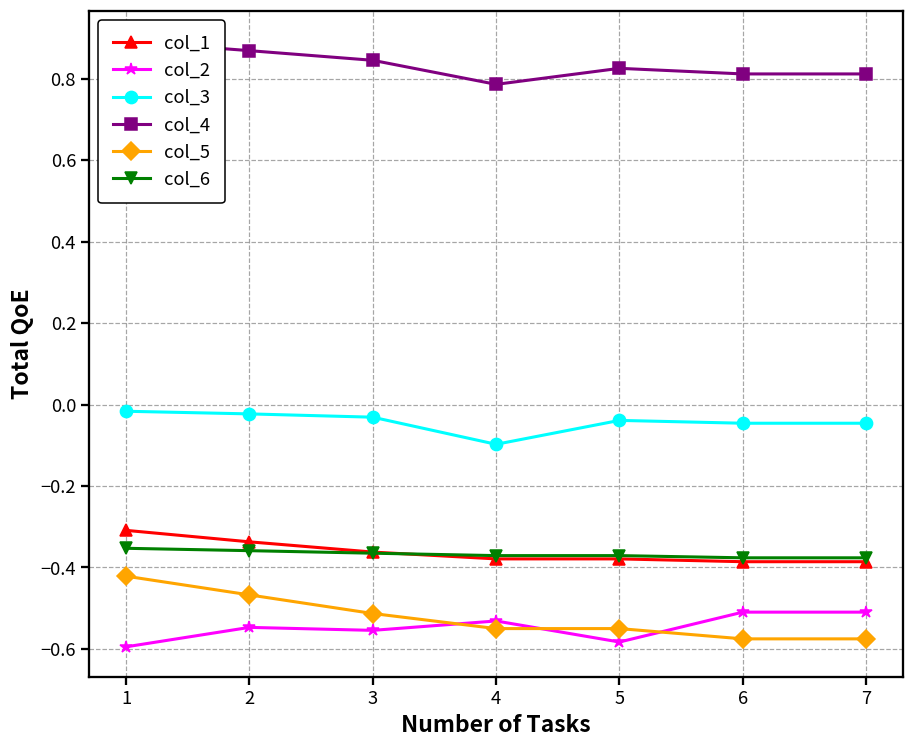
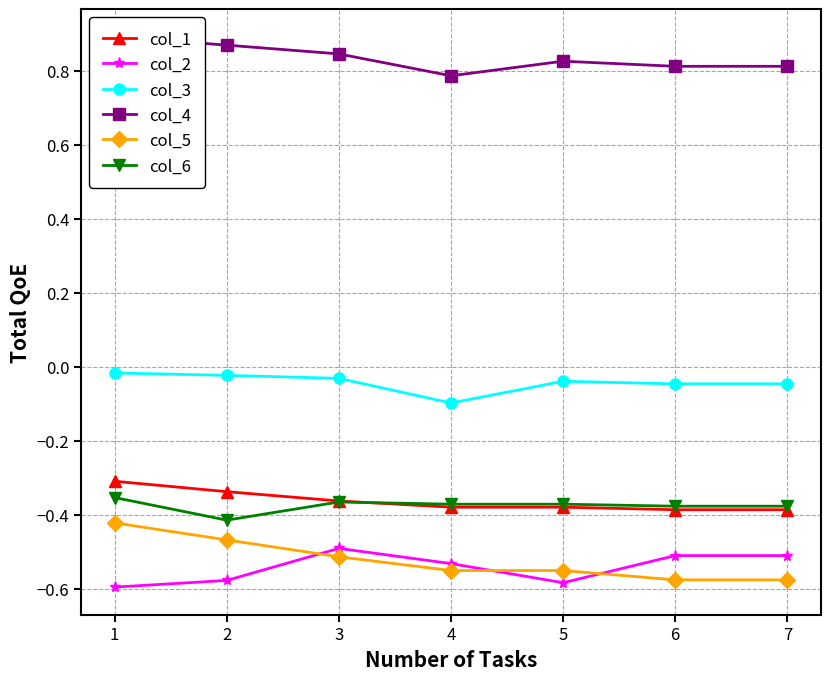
  {
    "col_1": {
      "1": -0.31,
      "2": -0.34,
      "4": -0.38,
      "5": -0.38,
      "6": -0.39,
      "7": -0.39
    },
    "col_2": {
      "1": -0.60,
-     "2": -0.55,
-     "3": -0.55,
+     "2": -0.58,
+     "3": -0.49,
      "4": -0.53,
      "5": -0.58,
      "6": -0.51,
      "7": -0.51
    },
    "col_3": {
      "1": -0.02,
      "2": -0.02,
      "3": -0.03,
      "4": -0.10,
      "5": -0.04,
      "6": -0.05,
      "7": -0.05
    },
    "col_4": {
      "2": 0.87,
      "3": 0.85,
      "4": 0.79,
      "5": 0.83,
      "6": 0.81,
      "7": 0.81
    },
    "col_5": {
      "1": -0.42,
      "2": -0.47,
      "3": -0.51,
      "4": -0.55,
      "5": -0.55,
      "6": -0.58,
      "7": -0.58
    },
    "col_6": {
      "1": -0.35,
-     "2": -0.36,
+     "2": -0.41,
      "4": -0.37,
      "5": -0.37,
      "6": -0.38,
      "7": -0.38
    }
  }
